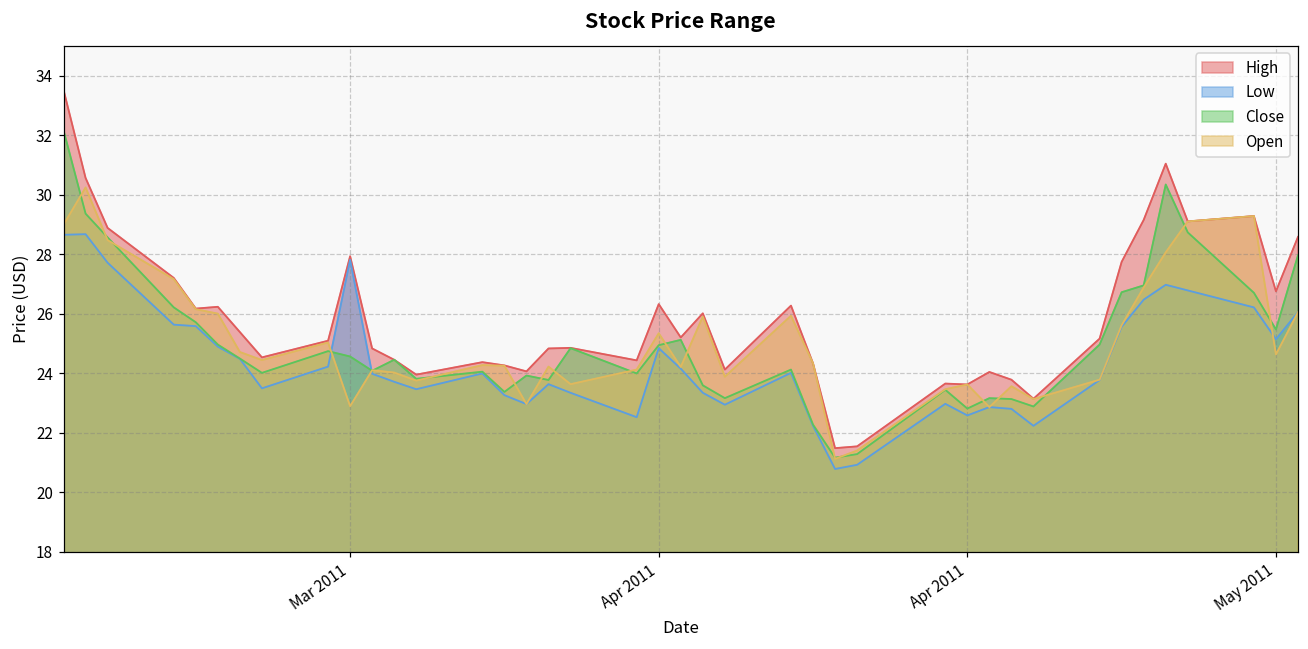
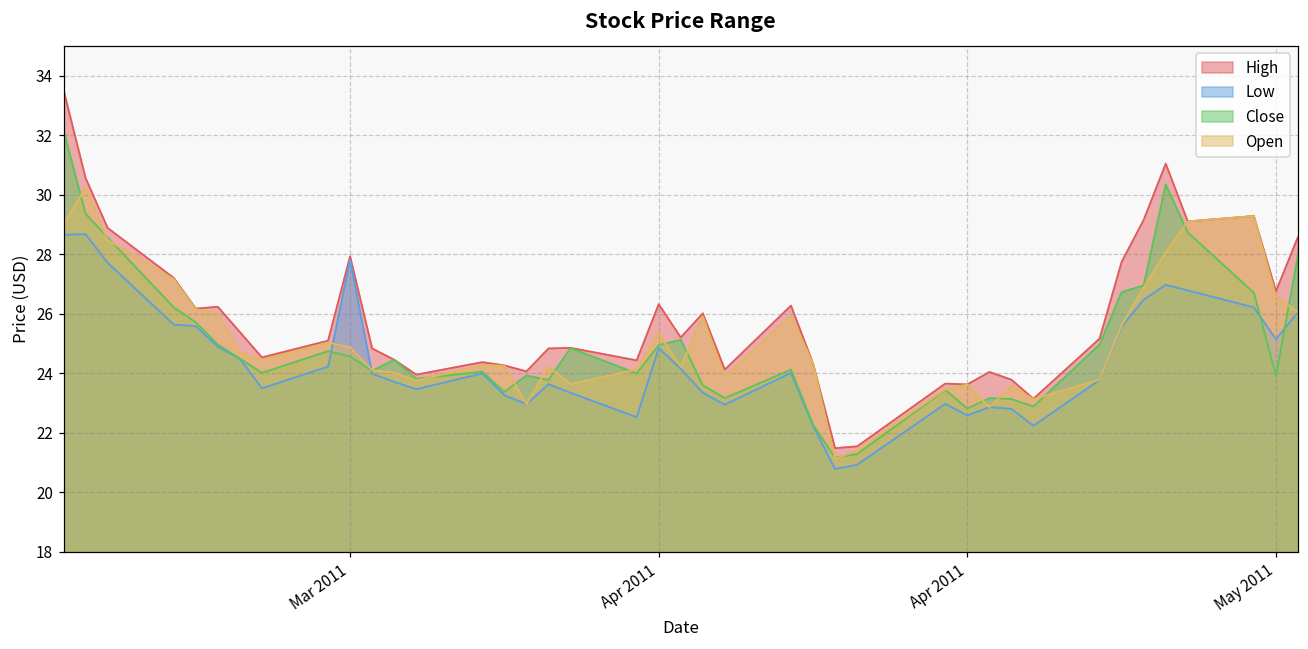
  {
    "High": {
      "Mar 2011": 27.9,
      "May 2011": 26.8
    },
    "Low": {
      "Mar 2011": 27.8,
      "May 2011": 25.1
    },
    "Close": {
      "Mar 2011": 24.6,
-     "May 2011": 25.5
+     "May 2011": 23.9
    },
    "Open": {
-     "Mar 2011": 22.9,
-     "May 2011": 24.6
+     "Mar 2011": 24.9,
+     "May 2011": 26.6
    }
  }
